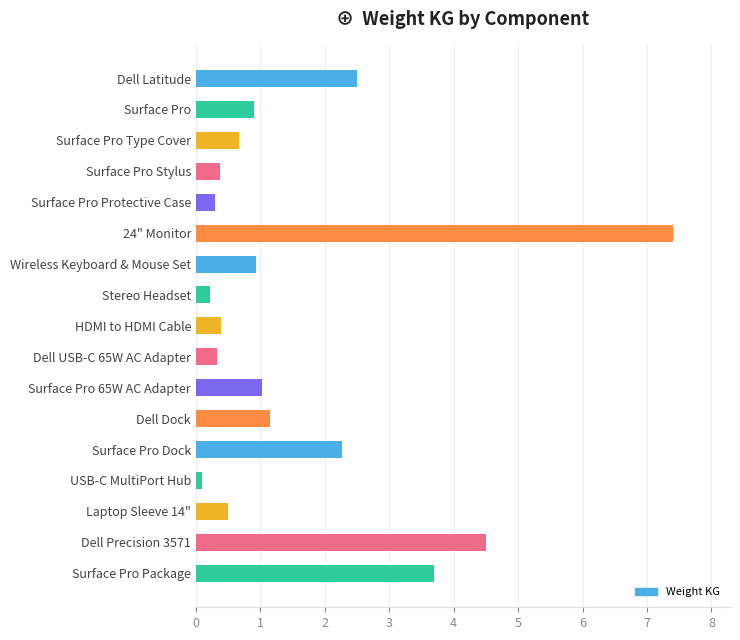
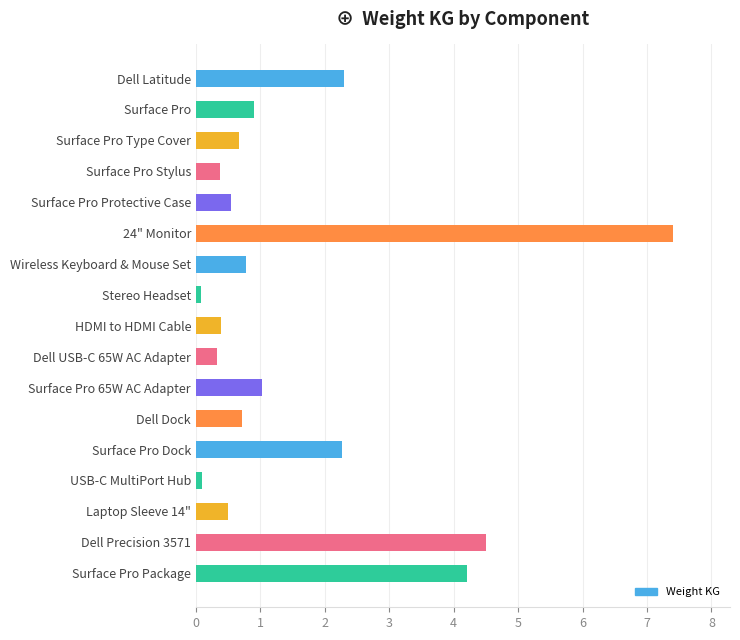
  {
-   "Dell Latitude": 2.5,
+   "Dell Latitude": 2.3,
    "Surface Pro": 0.9,
    "Surface Pro Type Cover": 0.7,
    "Surface Pro Stylus": 0.4,
-   "Surface Pro Protective Case": 0.3,
+   "Surface Pro Protective Case": 0.6,
    "24\" Monitor": 7.4,
-   "Wireless Keyboard & Mouse Set": 0.9,
-   "Stereo Headset": 0.2,
+   "Wireless Keyboard & Mouse Set": 0.8,
+   "Stereo Headset": 0.1,
    "HDMI to HDMI Cable": 0.4,
    "Dell USB-C 65W AC Adapter": 0.3,
    "Surface Pro 65W AC Adapter": 1.0,
-   "Dell Dock": 1.2,
+   "Dell Dock": 0.7,
    "Surface Pro Dock": 2.3,
    "USB-C MultiPort Hub": 0.1,
    "Laptop Sleeve 14\"": 0.5,
    "Dell Precision 3571": 4.5,
-   "Surface Pro Package": 3.7
+   "Surface Pro Package": 4.2
  }
